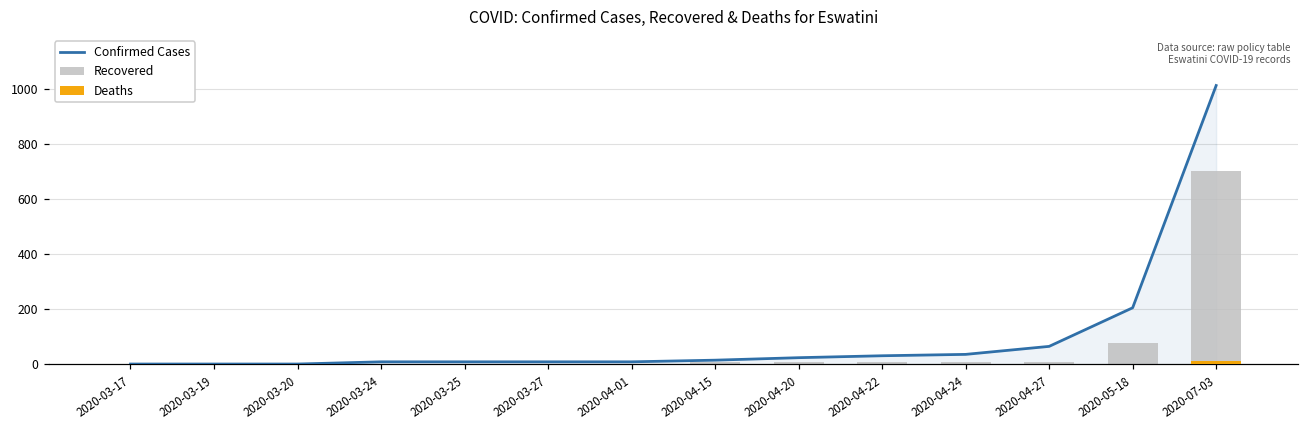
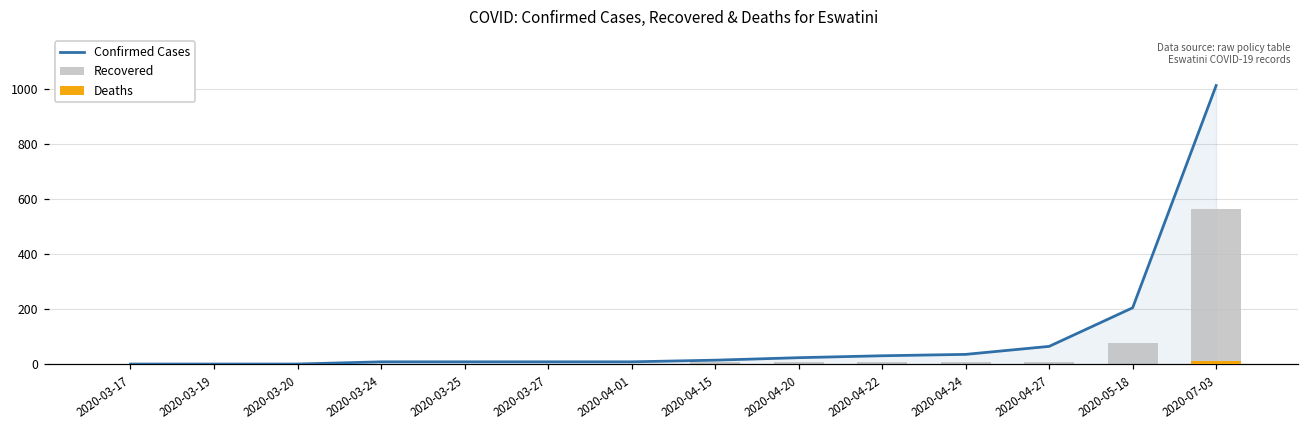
  {
    "Confirmed Cases": {
      "2020-03-17": 0,
      "2020-03-19": 0,
      "2020-03-20": 0,
      "2020-03-24": 10,
      "2020-03-25": 10,
      "2020-03-27": 10,
      "2020-04-01": 10,
      "2020-04-15": 20,
      "2020-04-20": 20,
      "2020-04-22": 30,
      "2020-04-24": 40,
      "2020-04-27": 70,
      "2020-05-18": 210,
      "2020-07-03": 1010
    },
    "Recovered": {
      "2020-03-17": 0,
      "2020-03-19": 0,
      "2020-03-20": 0,
      "2020-03-24": 0,
      "2020-03-25": 0,
      "2020-03-27": 0,
      "2020-04-01": 0,
      "2020-04-24": 10,
      "2020-04-27": 10,
      "2020-05-18": 80,
-     "2020-07-03": 700
+     "2020-07-03": 560
    },
    "Deaths": {
      "2020-03-17": 0,
      "2020-03-19": 0,
      "2020-03-20": 0,
      "2020-03-24": 0,
      "2020-03-25": 0,
      "2020-03-27": 0,
      "2020-04-01": 0,
      "2020-04-15": 0
    }
  }
